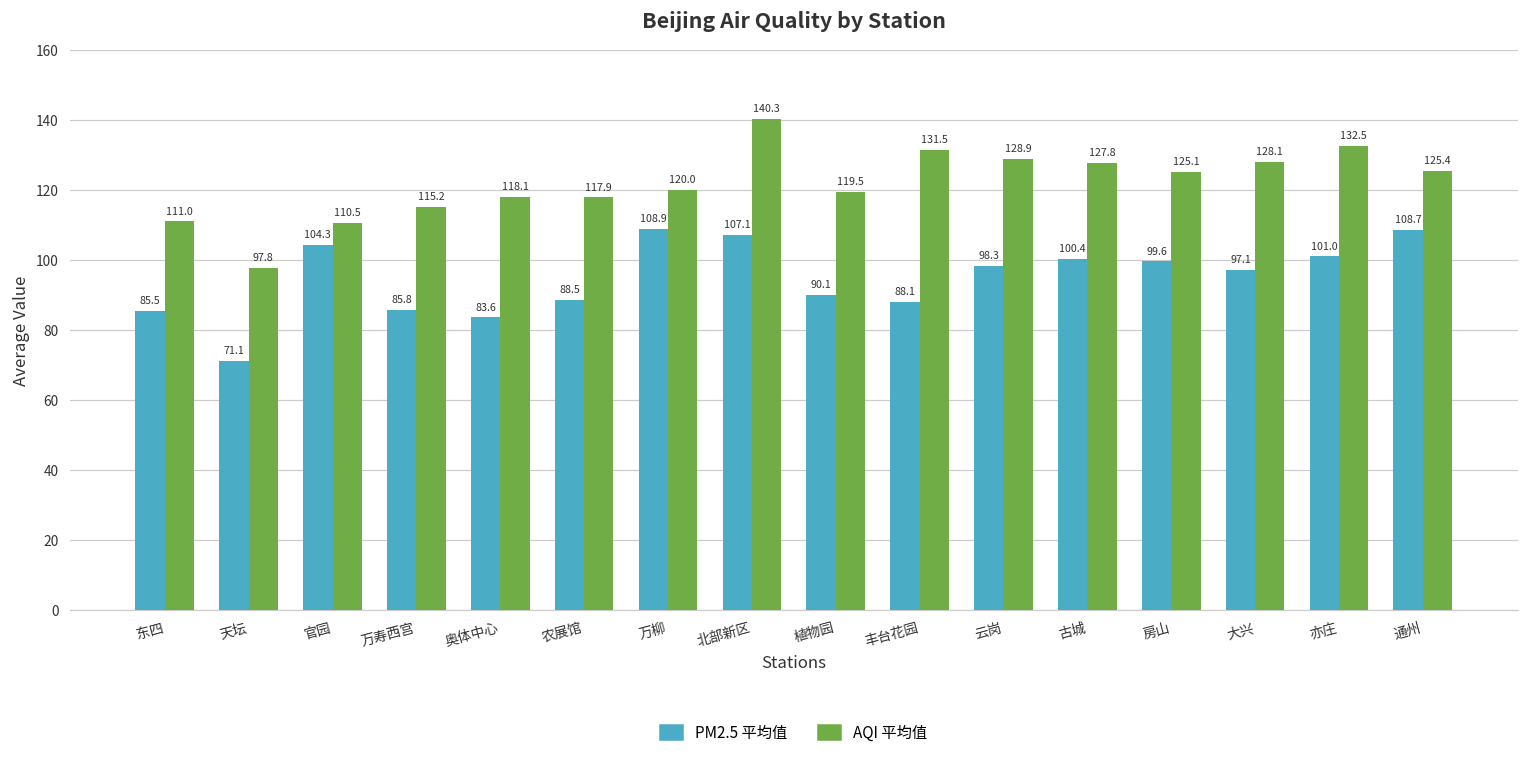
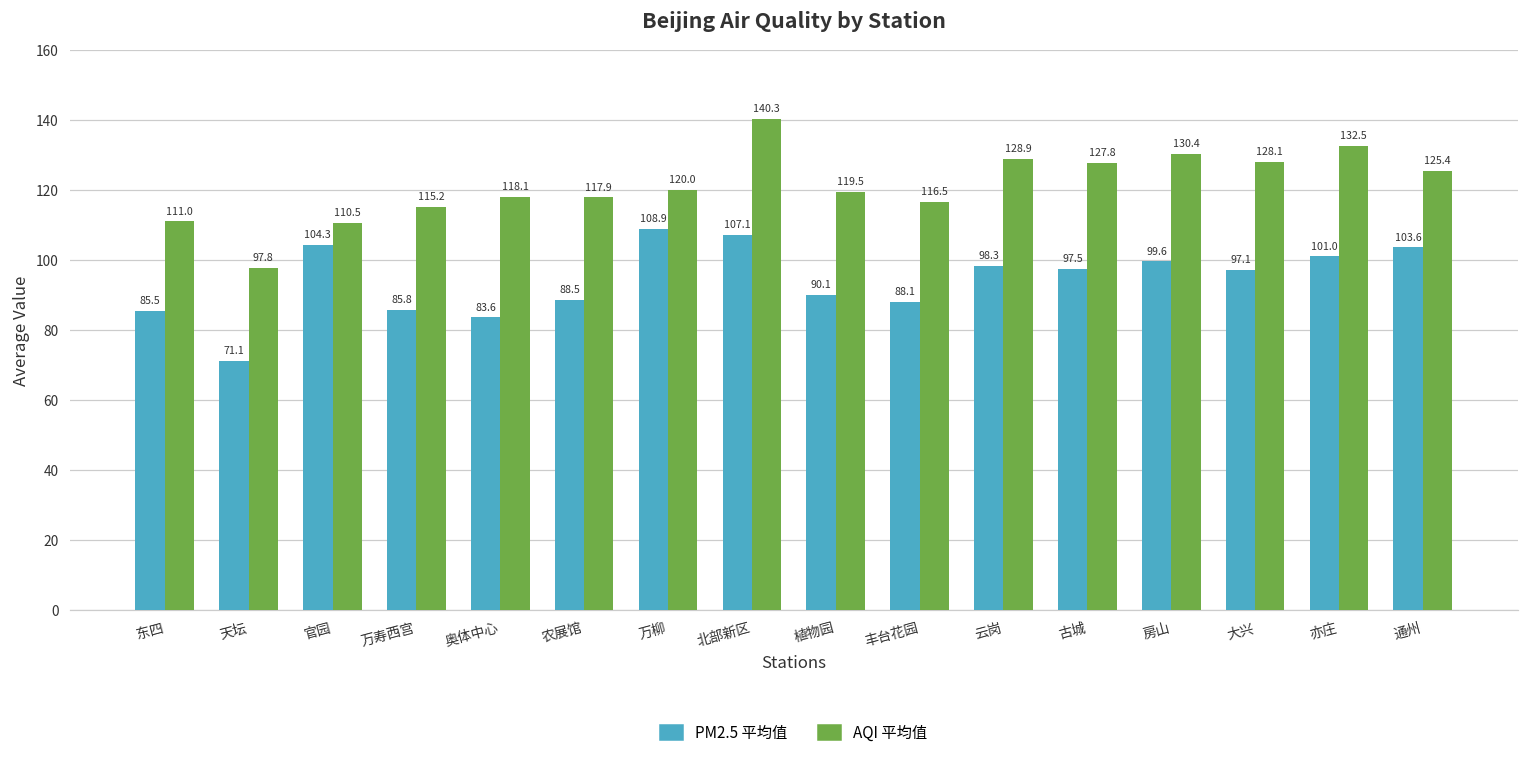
  {
    "PM2.5 平均值": {
      "东四": 85.5,
      "天坛": 71.1,
      "官园": 104.3,
      "万寿西宫": 85.8,
      "奥体中心": 83.6,
      "农展馆": 88.5,
      "万柳": 108.9,
      "北部新区": 107.1,
      "植物园": 90.1,
      "丰台花园": 88.1,
      "云岗": 98.3,
-     "古城": 100.4,
+     "古城": 97.5,
      "房山": 99.6,
      "大兴": 97.1,
      "亦庄": 101.0,
-     "通州": 108.7
+     "通州": 103.6
    },
    "AQI 平均值": {
      "东四": 111.0,
      "天坛": 97.8,
      "官园": 110.5,
      "万寿西宫": 115.2,
      "奥体中心": 118.1,
      "农展馆": 117.9,
      "万柳": 120.0,
      "北部新区": 140.3,
      "植物园": 119.5,
-     "丰台花园": 131.5,
+     "丰台花园": 116.5,
      "云岗": 128.9,
      "古城": 127.8,
-     "房山": 125.1,
+     "房山": 130.4,
      "大兴": 128.1,
      "亦庄": 132.5,
      "通州": 125.4
    }
  }
